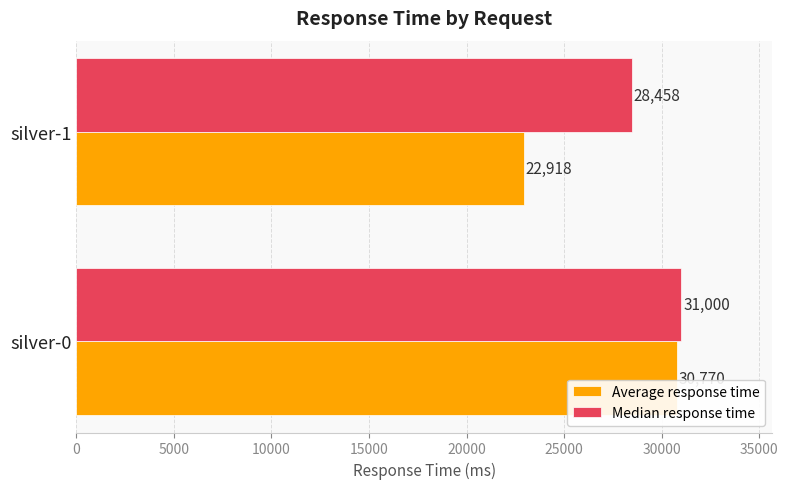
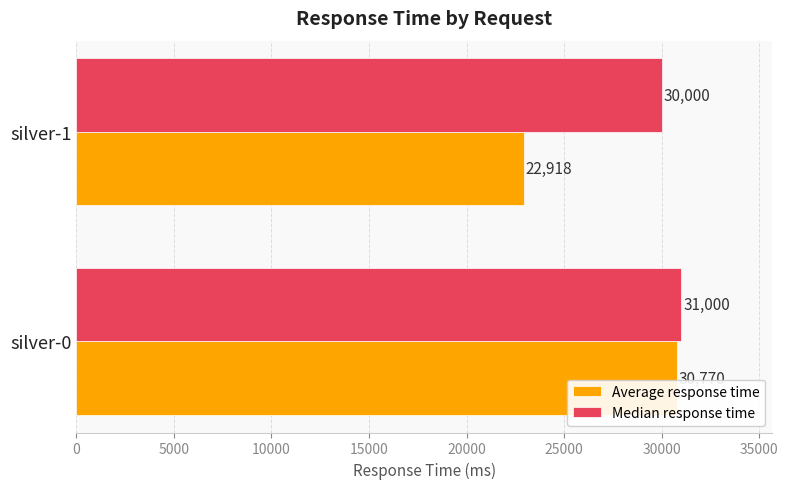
  {
    "Average response time": {
      "silver-1": "22,918"
    },
    "Median response time": {
-     "silver-1": "28,458",
+     "silver-1": "30,000",
      "silver-0": "31,000"
    }
  }
